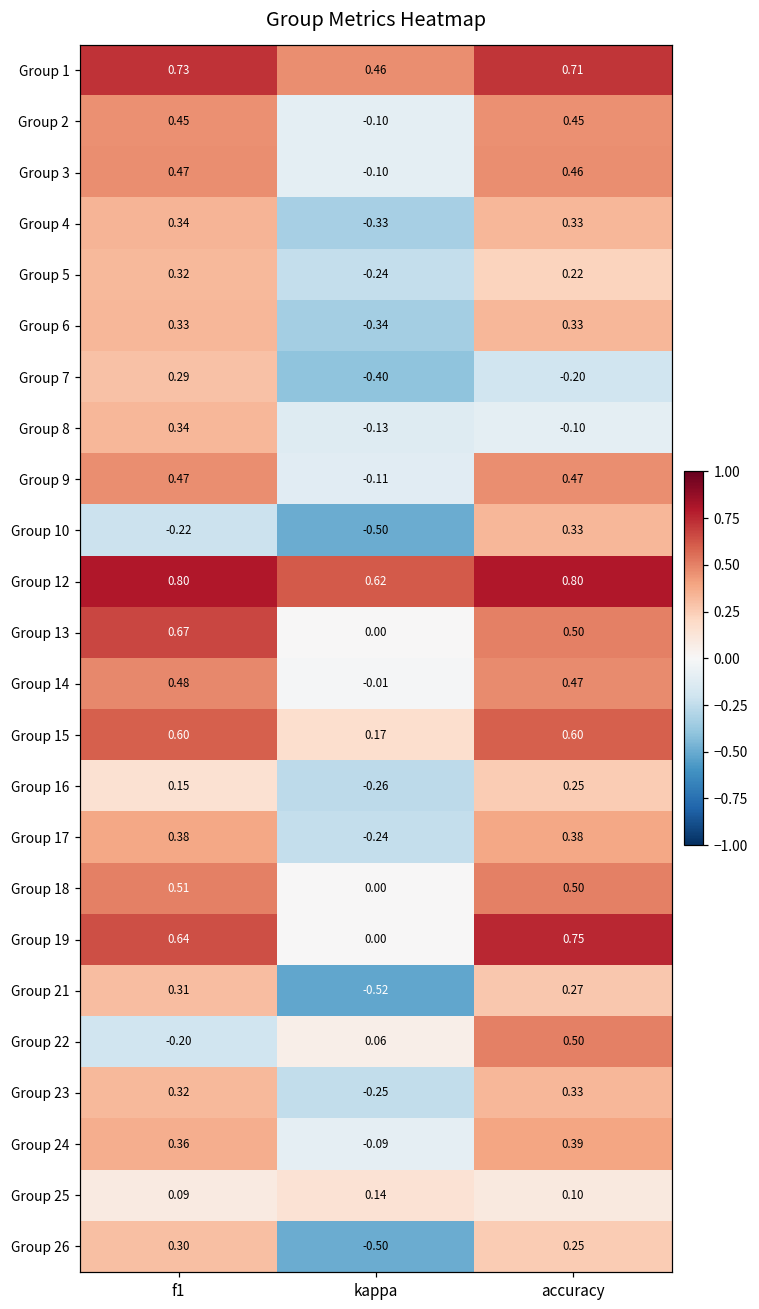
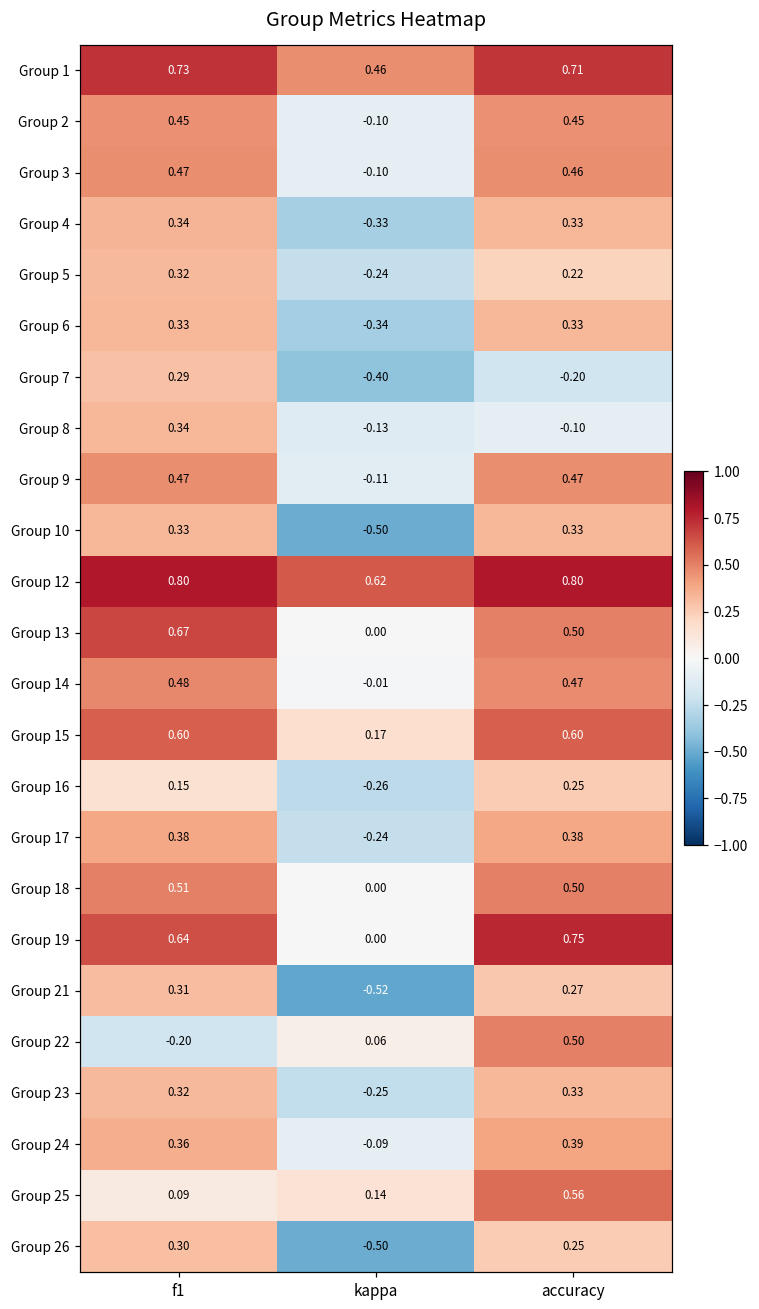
  {
    "Group 1": {
      "f1": 0.73,
      "kappa": 0.46,
      "accuracy": 0.71
    },
    "Group 2": {
      "f1": 0.45,
      "kappa": -0.10,
      "accuracy": 0.45
    },
    "Group 3": {
      "f1": 0.47,
      "kappa": -0.10,
      "accuracy": 0.46
    },
    "Group 4": {
      "f1": 0.34,
      "kappa": -0.33,
      "accuracy": 0.33
    },
    "Group 5": {
      "f1": 0.32,
      "kappa": -0.24,
      "accuracy": 0.22
    },
    "Group 6": {
      "f1": 0.33,
      "kappa": -0.34,
      "accuracy": 0.33
    },
    "Group 7": {
      "f1": 0.29,
      "kappa": -0.40,
      "accuracy": -0.20
    },
    "Group 8": {
      "f1": 0.34,
      "kappa": -0.13,
      "accuracy": -0.10
    },
    "Group 9": {
      "f1": 0.47,
      "kappa": -0.11,
      "accuracy": 0.47
    },
    "Group 10": {
-     "f1": -0.22,
+     "f1": 0.33,
      "kappa": -0.50,
      "accuracy": 0.33
    },
    "Group 12": {
      "f1": 0.80,
      "kappa": 0.62,
      "accuracy": 0.80
    },
    "Group 13": {
      "f1": 0.67,
      "kappa": 0.00,
      "accuracy": 0.50
    },
    "Group 14": {
      "f1": 0.48,
      "kappa": -0.01,
      "accuracy": 0.47
    },
    "Group 15": {
      "f1": 0.60,
      "kappa": 0.17,
      "accuracy": 0.60
    },
    "Group 16": {
      "f1": 0.15,
      "kappa": -0.26,
      "accuracy": 0.25
    },
    "Group 17": {
      "f1": 0.38,
      "kappa": -0.24,
      "accuracy": 0.38
    },
    "Group 18": {
      "f1": 0.51,
      "kappa": 0.00,
      "accuracy": 0.50
    },
    "Group 19": {
      "f1": 0.64,
      "kappa": 0.00,
      "accuracy": 0.75
    },
    "Group 21": {
      "f1": 0.31,
      "kappa": -0.52,
      "accuracy": 0.27
    },
    "Group 22": {
      "f1": -0.20,
      "kappa": 0.06,
      "accuracy": 0.50
    },
    "Group 23": {
      "f1": 0.32,
      "kappa": -0.25,
      "accuracy": 0.33
    },
    "Group 24": {
      "f1": 0.36,
      "kappa": -0.09,
      "accuracy": 0.39
    },
    "Group 25": {
      "f1": 0.09,
      "kappa": 0.14,
-     "accuracy": 0.10
+     "accuracy": 0.56
    },
    "Group 26": {
      "f1": 0.30,
      "kappa": -0.50,
      "accuracy": 0.25
    }
  }
